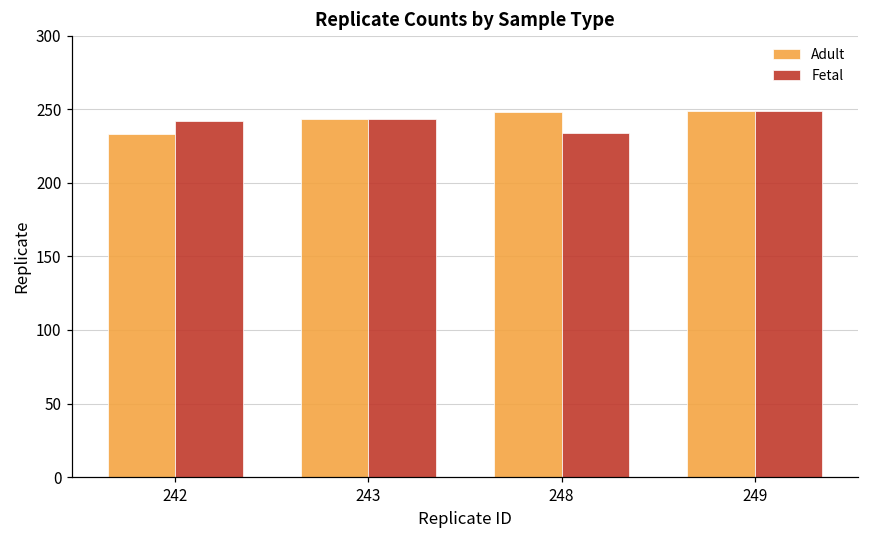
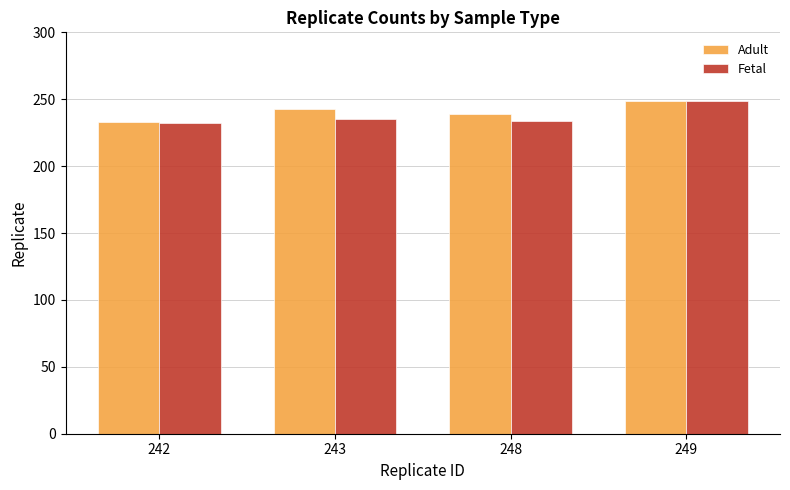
  {
    "Adult": {
      "242": 233,
      "243": 243,
-     "248": 248,
+     "248": 239,
      "249": 249
    },
    "Fetal": {
-     "242": 242,
-     "243": 243,
+     "242": 232,
+     "243": 235,
      "248": 234,
      "249": 249
    }
  }
